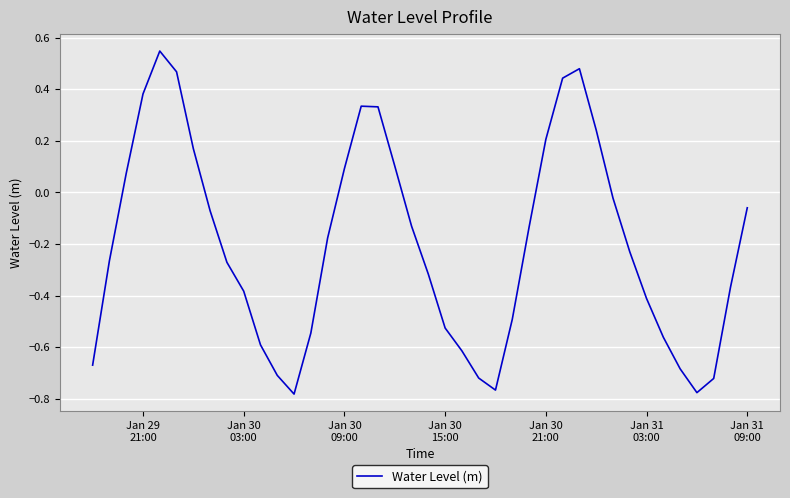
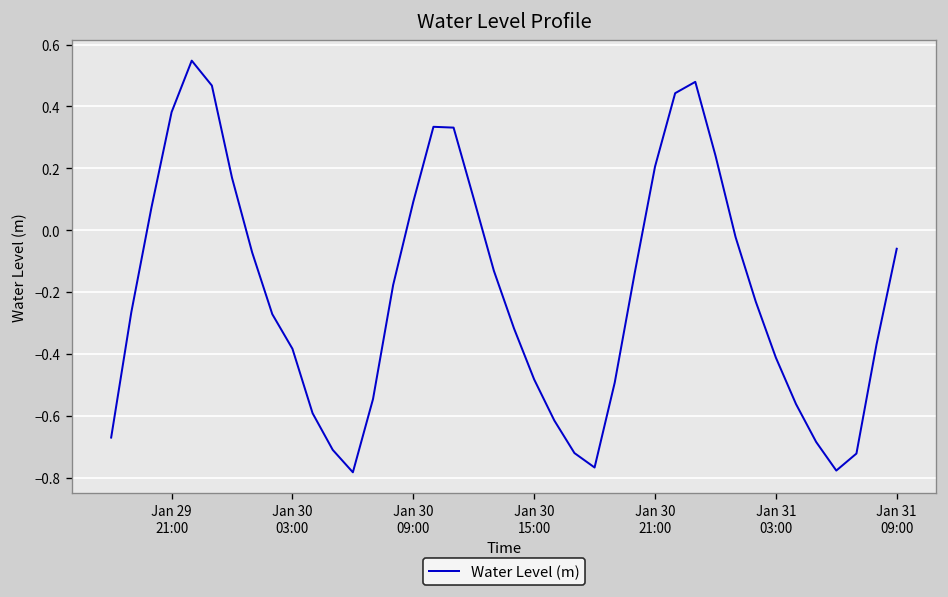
  {
    "Jan 29 21:00": 0.38,
    "Jan 30 03:00": -0.38,
    "Jan 30 09:00": 0.09,
-   "Jan 30 15:00": -0.53,
+   "Jan 30 15:00": -0.48,
    "Jan 30 21:00": 0.21,
    "Jan 31 03:00": -0.41,
    "Jan 31 09:00": -0.06
  }
